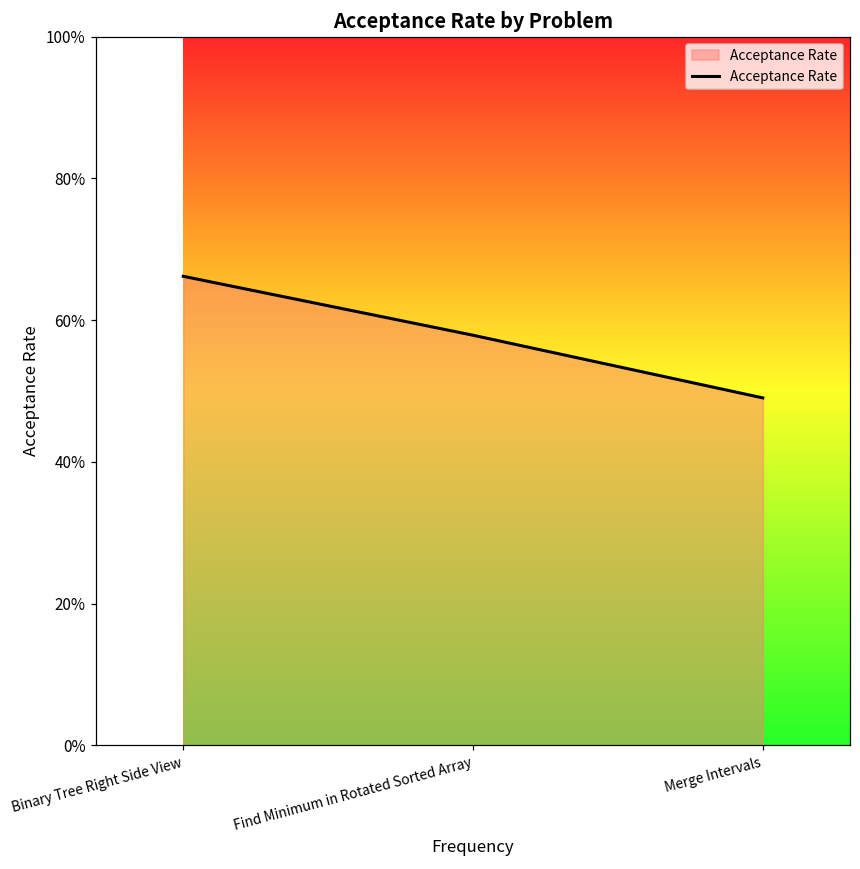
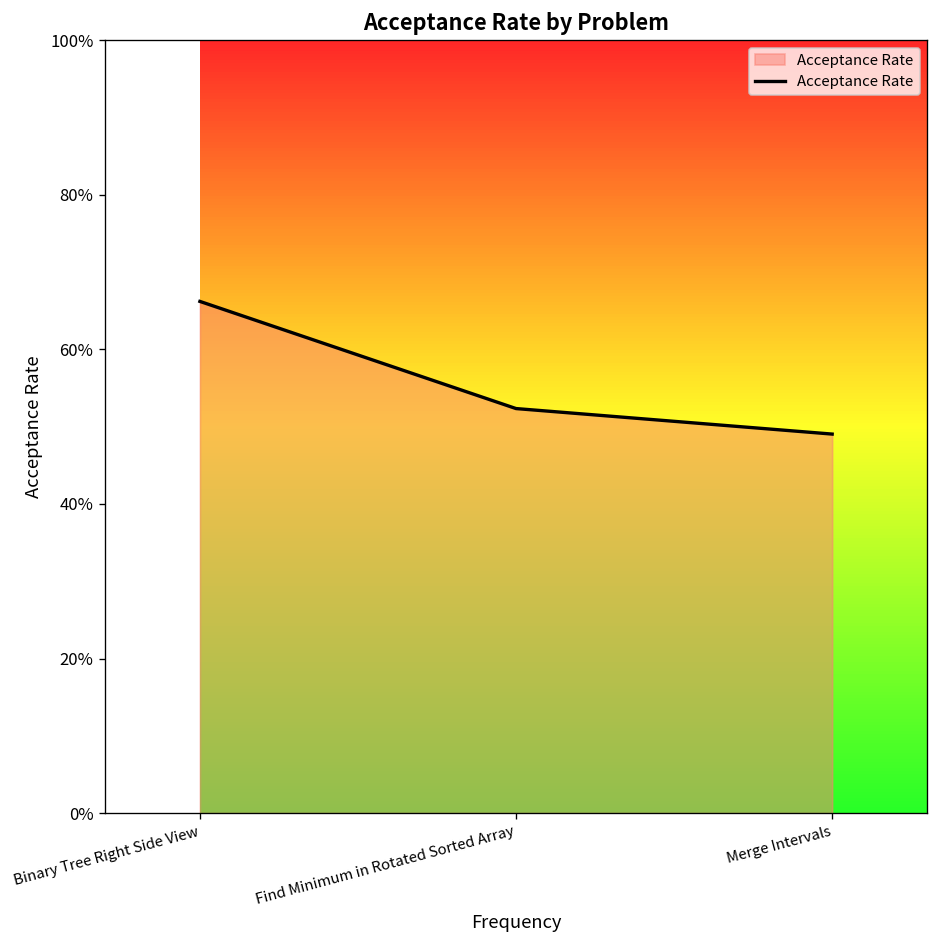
  {
    "Binary Tree Right Side View": "66%",
-   "Find Minimum in Rotated Sorted Array": "58%",
+   "Find Minimum in Rotated Sorted Array": "52%",
    "Merge Intervals": "49%"
  }
